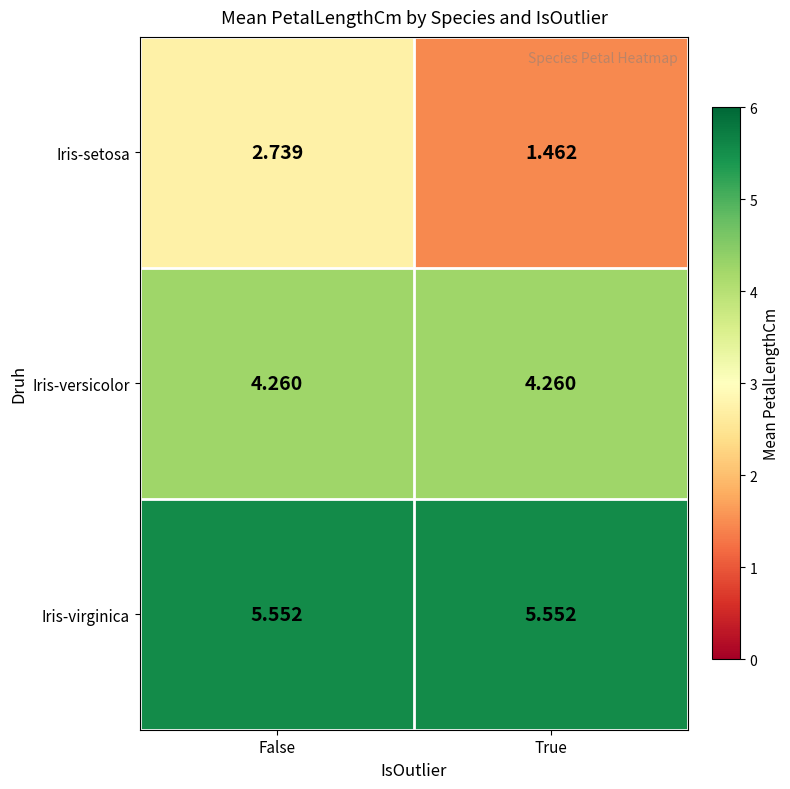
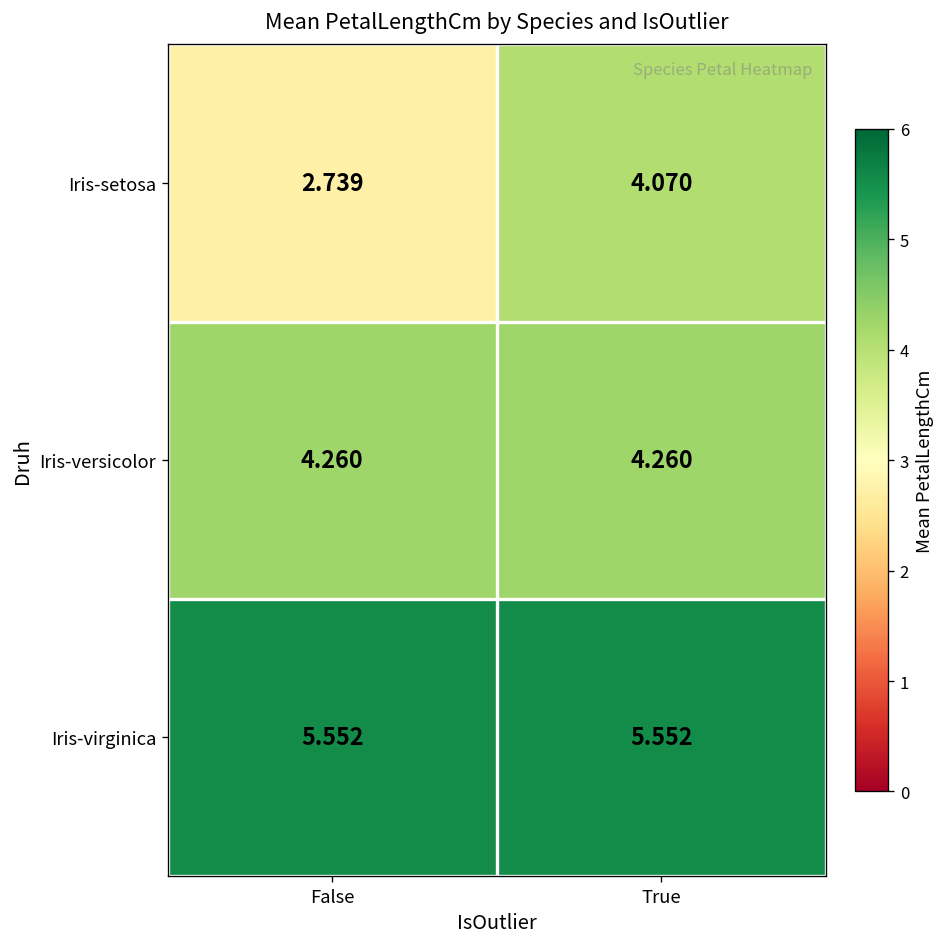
  {
    "Iris-setosa": {
      "False": 2.739,
-     "True": 1.462
+     "True": 4.070
    },
    "Iris-versicolor": {
      "False": 4.260,
      "True": 4.260
    },
    "Iris-virginica": {
      "False": 5.552,
      "True": 5.552
    }
  }
